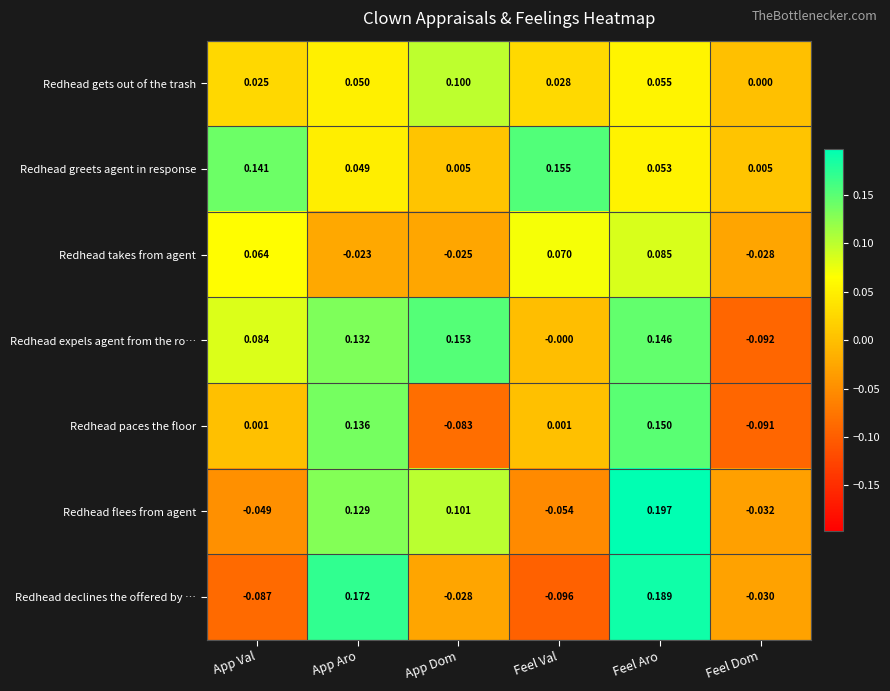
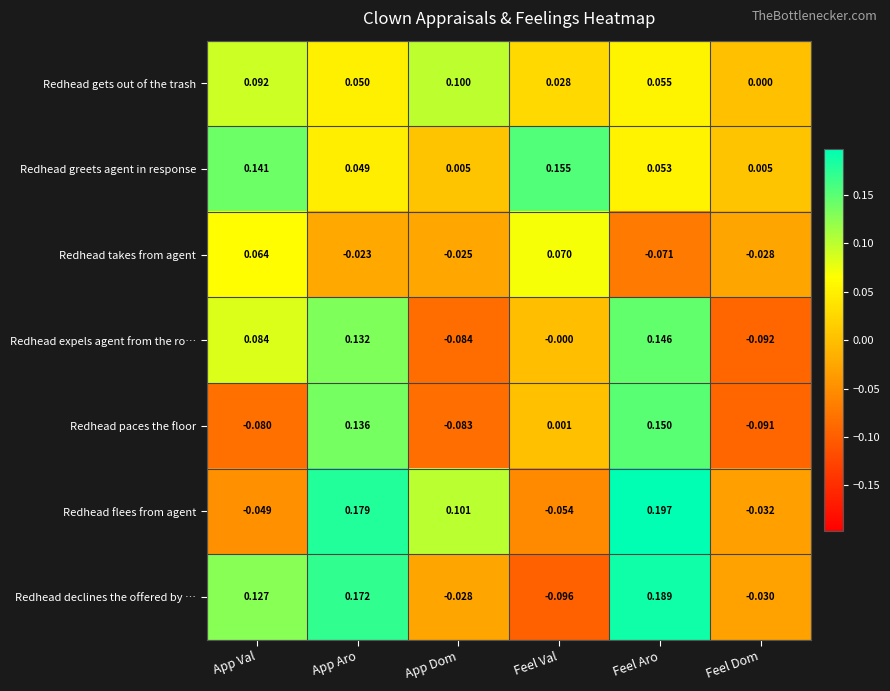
  {
    "Redhead gets out of the trash": {
-     "App Val": 0.025,
+     "App Val": 0.092,
      "App Aro": 0.050,
      "App Dom": 0.100,
      "Feel Val": 0.028,
      "Feel Aro": 0.055,
      "Feel Dom": 0.000
    },
    "Redhead greets agent in response": {
      "App Val": 0.141,
      "App Aro": 0.049,
      "App Dom": 0.005,
      "Feel Val": 0.155,
      "Feel Aro": 0.053,
      "Feel Dom": 0.005
    },
    "Redhead takes from agent": {
      "App Val": 0.064,
      "App Aro": -0.023,
      "App Dom": -0.025,
      "Feel Val": 0.070,
-     "Feel Aro": 0.085,
+     "Feel Aro": -0.071,
      "Feel Dom": -0.028
    },
    "Redhead expels agent from the ro…": {
      "App Val": 0.084,
      "App Aro": 0.132,
-     "App Dom": 0.153,
+     "App Dom": -0.084,
      "Feel Val": -0.000,
      "Feel Aro": 0.146,
      "Feel Dom": -0.092
    },
    "Redhead paces the floor": {
-     "App Val": 0.001,
+     "App Val": -0.080,
      "App Aro": 0.136,
      "App Dom": -0.083,
      "Feel Val": 0.001,
      "Feel Aro": 0.150,
      "Feel Dom": -0.091
    },
    "Redhead flees from agent": {
      "App Val": -0.049,
-     "App Aro": 0.129,
+     "App Aro": 0.179,
      "App Dom": 0.101,
      "Feel Val": -0.054,
      "Feel Aro": 0.197,
      "Feel Dom": -0.032
    },
    "Redhead declines the offered by …": {
-     "App Val": -0.087,
+     "App Val": 0.127,
      "App Aro": 0.172,
      "App Dom": -0.028,
      "Feel Val": -0.096,
      "Feel Aro": 0.189,
      "Feel Dom": -0.030
    }
  }
